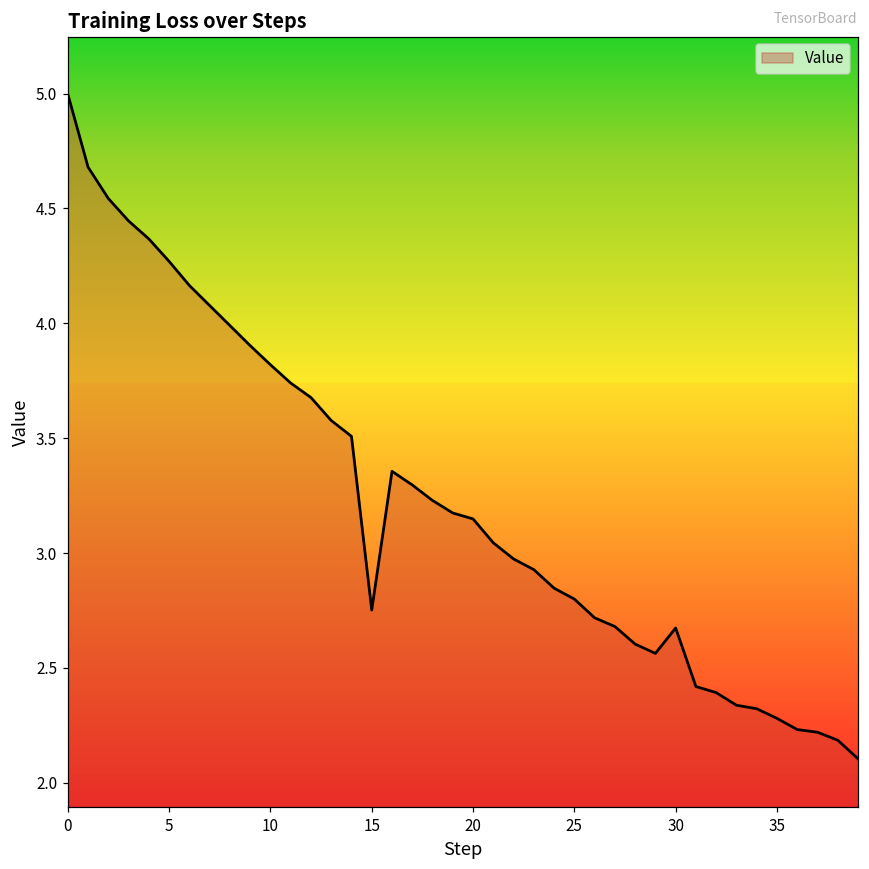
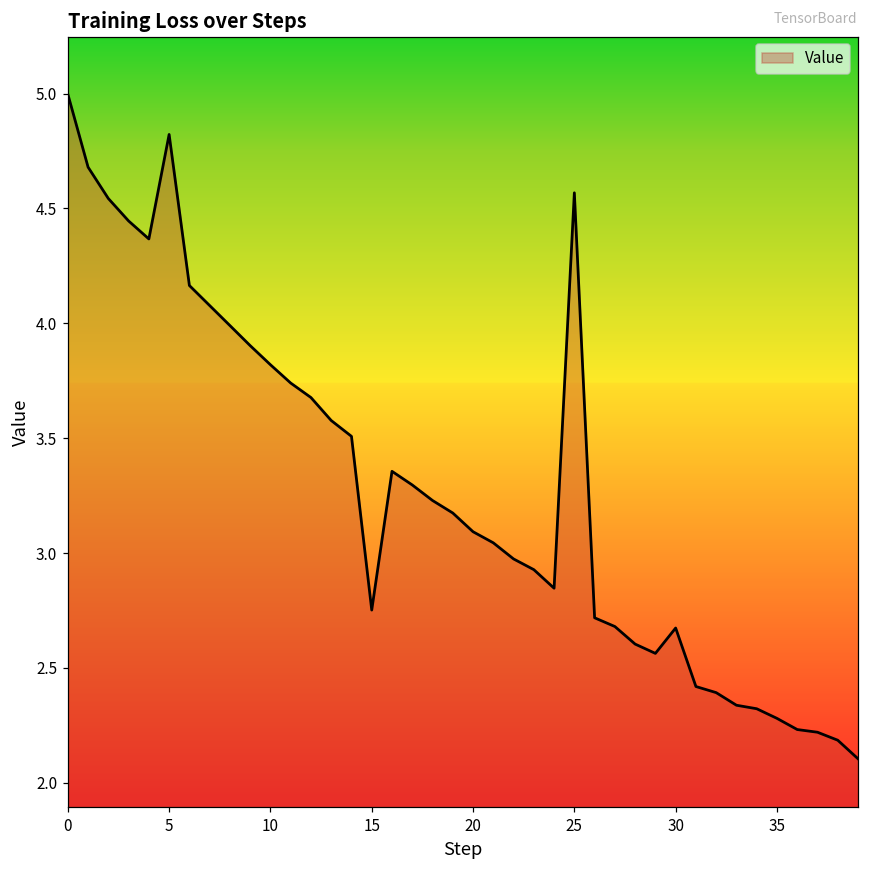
  {
    "0": 5.00,
-   "5": 4.27,
+   "5": 4.82,
    "10": 3.82,
    "15": 2.75,
-   "20": 3.15,
-   "25": 2.80,
+   "20": 3.09,
+   "25": 4.57,
    "30": 2.67,
    "35": 2.28
  }
